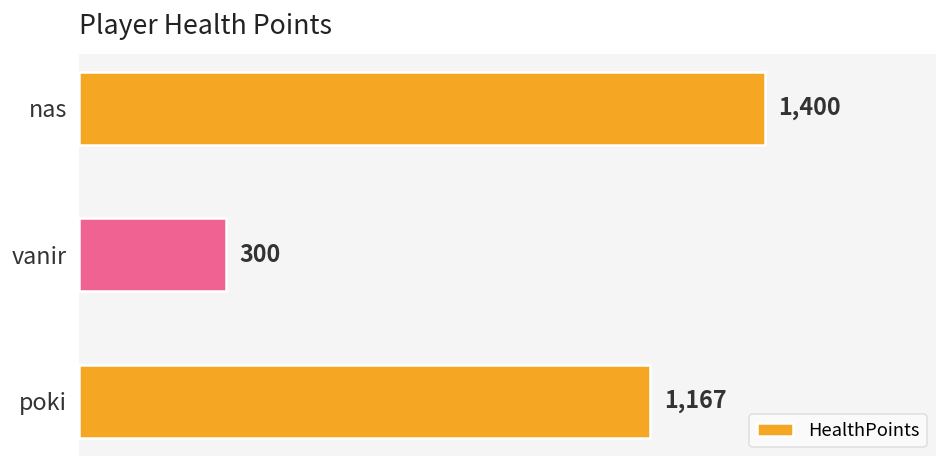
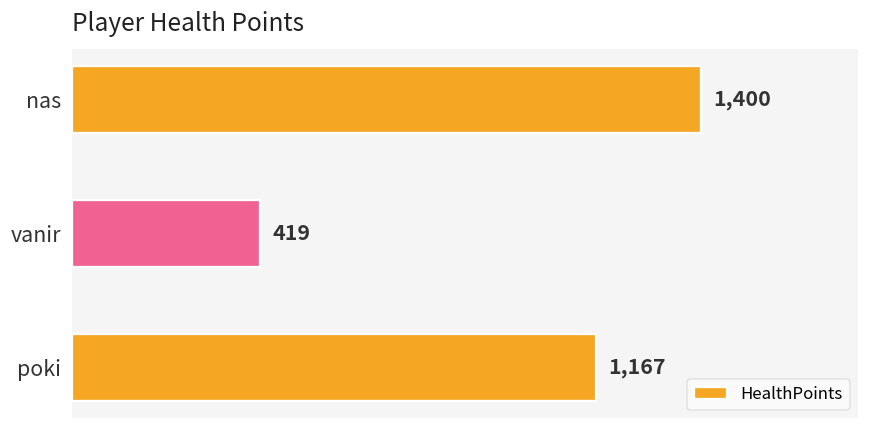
  {
    "nas": "1,400",
-   "vanir": "300",
+   "vanir": "419",
    "poki": "1,167"
  }
